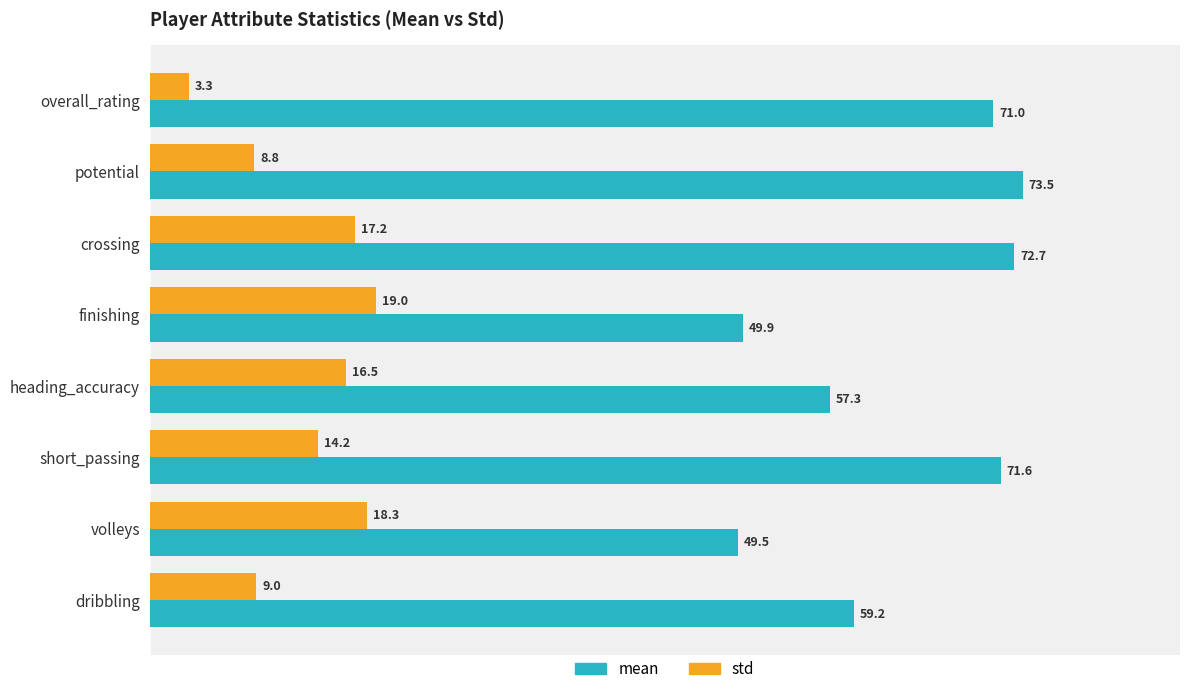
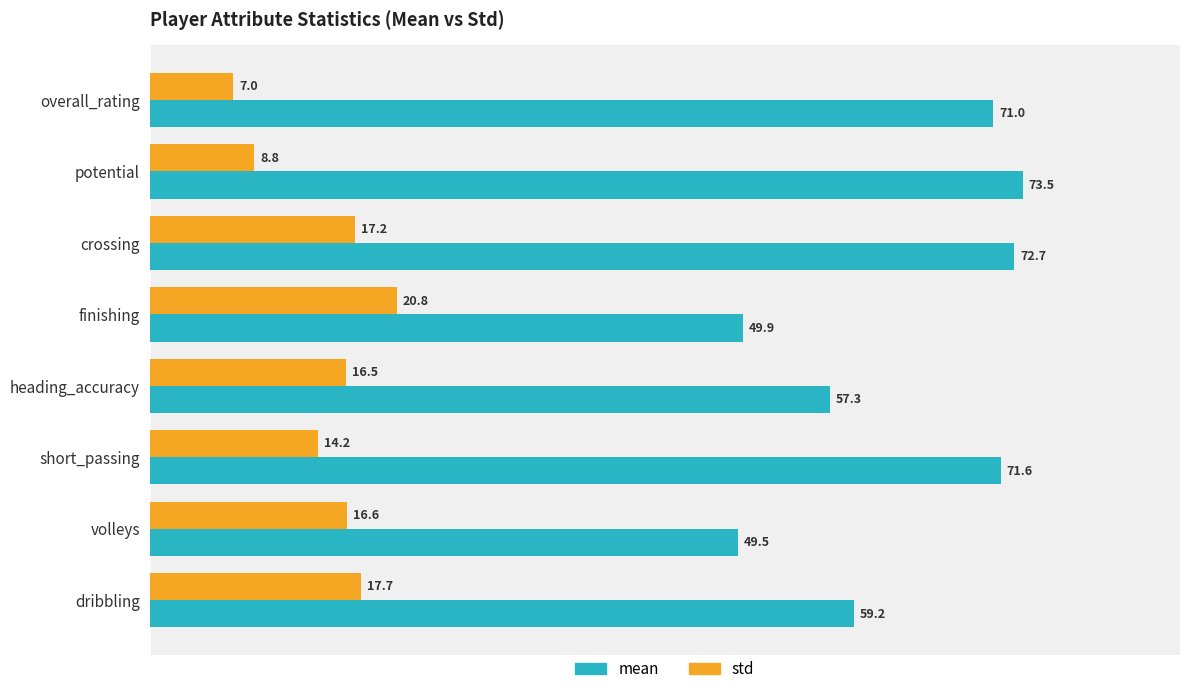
  {
    "mean": {
      "overall_rating": 71.0,
      "potential": 73.5,
      "crossing": 72.7,
      "finishing": 49.9,
      "heading_accuracy": 57.3,
      "short_passing": 71.6,
      "volleys": 49.5,
      "dribbling": 59.2
    },
    "std": {
-     "overall_rating": 3.3,
+     "overall_rating": 7.0,
      "potential": 8.8,
      "crossing": 17.2,
-     "finishing": 19.0,
+     "finishing": 20.8,
      "heading_accuracy": 16.5,
      "short_passing": 14.2,
-     "volleys": 18.3,
-     "dribbling": 9.0
+     "volleys": 16.6,
+     "dribbling": 17.7
    }
  }
